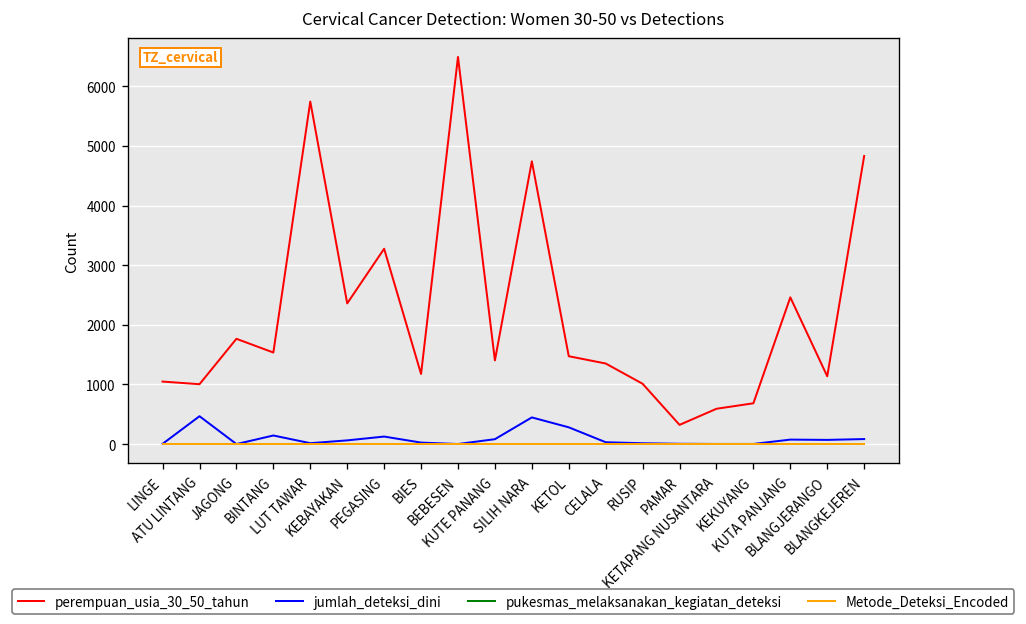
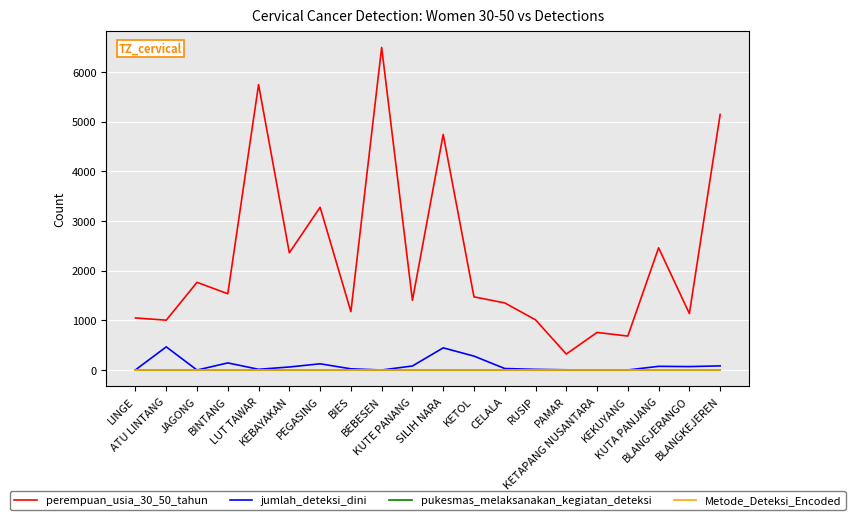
  {
    "perempuan_usia_30_50_tahun": {
      "LINGE": 1000,
      "ATU LINTANG": 1000,
      "JAGONG": 1800,
      "BINTANG": 1500,
      "LUT TAWAR": 5700,
      "KEBAYAKAN": 2400,
      "PEGASING": 3300,
      "BIES": 1200,
      "BEBESEN": 6500,
      "KUTE PANANG": 1400,
      "SILIH NARA": 4700,
      "KETOL": 1500,
      "CELALA": 1400,
      "RUSIP": 1000,
      "PAMAR": 300,
-     "KETAPANG NUSANTARA": 600,
+     "KETAPANG NUSANTARA": 800,
      "KEKUYANG": 700,
      "KUTA PANJANG": 2500,
      "BLANGJERANGO": 1100,
-     "BLANGKEJEREN": 4800
+     "BLANGKEJEREN": 5100
    },
    "jumlah_deteksi_dini": {
      "ATU LINTANG": 500,
      "BINTANG": 100,
      "KEBAYAKAN": 100,
      "PEGASING": 100,
      "KUTE PANANG": 100,
      "SILIH NARA": 400,
      "KETOL": 300,
      "KUTA PANJANG": 100,
      "BLANGJERANGO": 100,
      "BLANGKEJEREN": 100
    },
    "Metode_Deteksi_Encoded": {
      "ATU LINTANG": 0,
      "BINTANG": 0,
      "KEBAYAKAN": 0,
      "PEGASING": 0,
      "KUTE PANANG": 0,
      "SILIH NARA": 0,
      "KETOL": 0,
      "KUTA PANJANG": 0,
      "BLANGJERANGO": 0,
      "BLANGKEJEREN": 0
    }
  }
